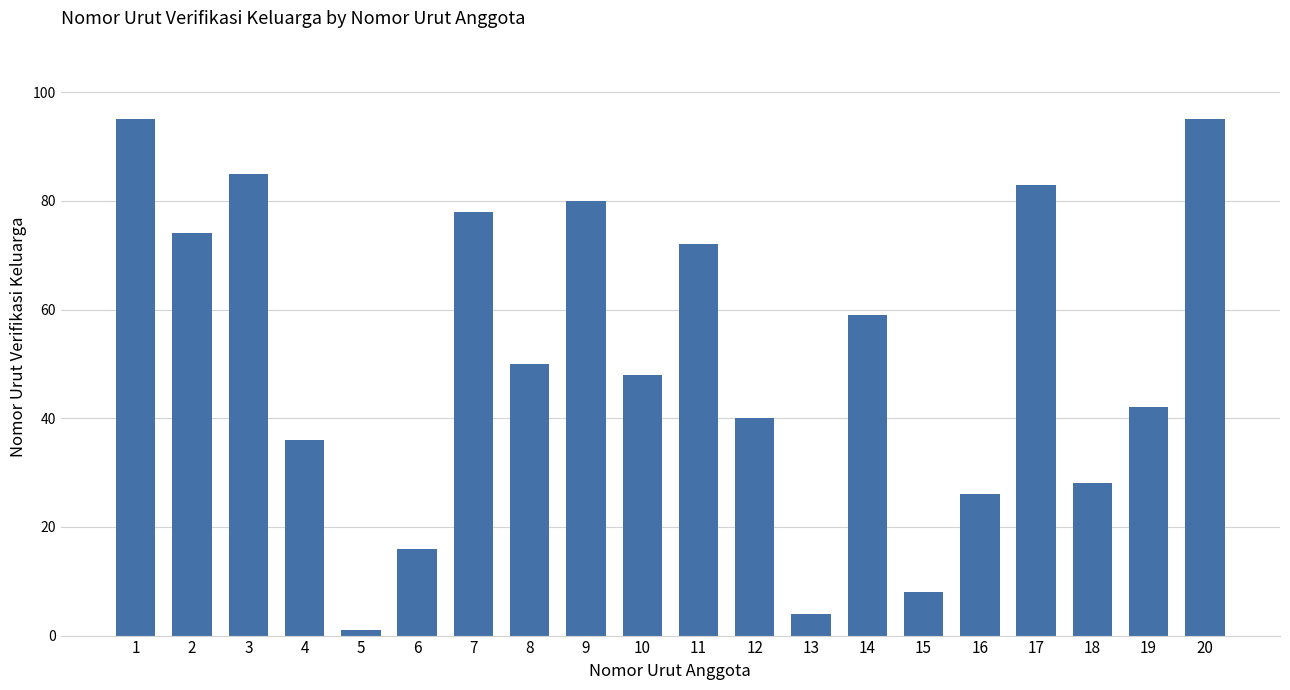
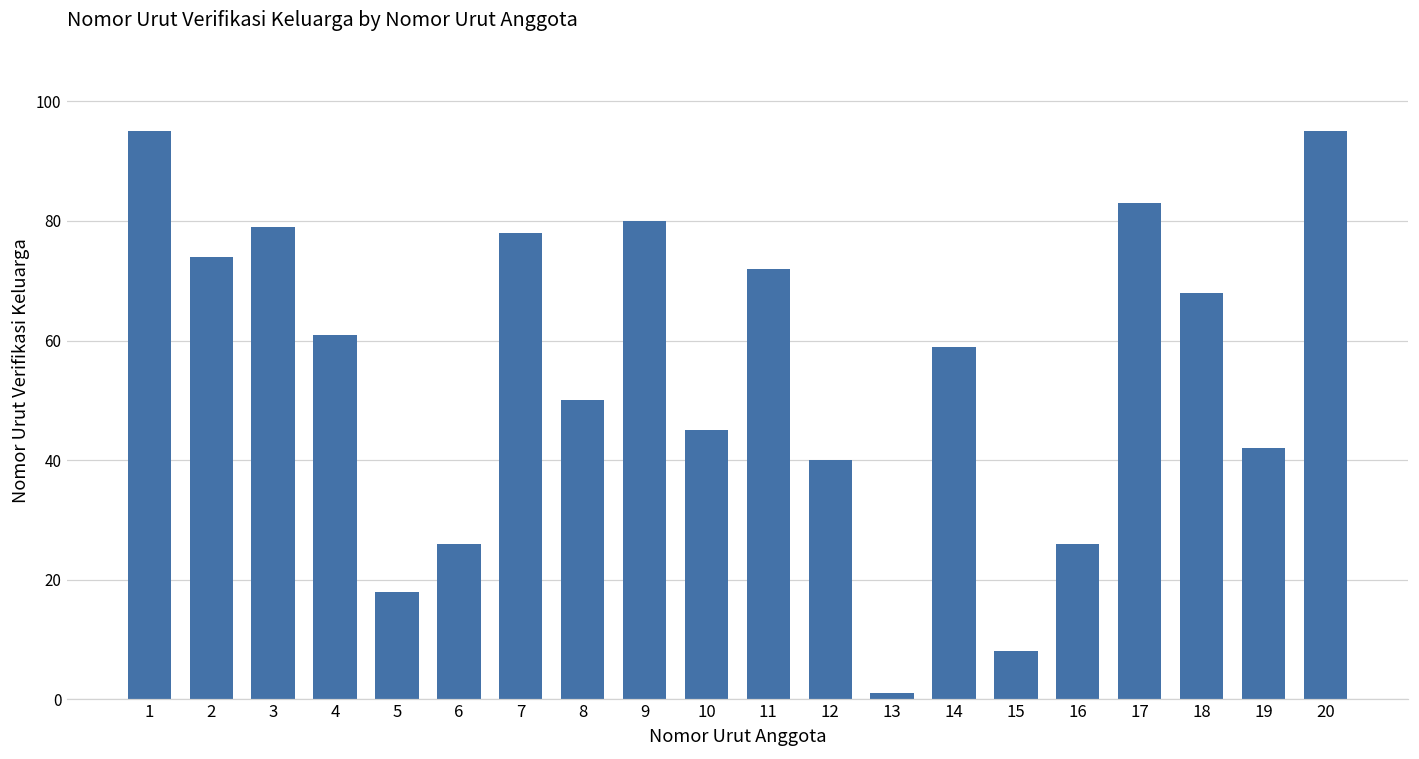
  {
    "1": 95,
    "2": 74,
-   "3": 85,
-   "4": 36,
-   "5": 1,
-   "6": 16,
+   "3": 79,
+   "4": 61,
+   "5": 18,
+   "6": 26,
    "7": 78,
    "8": 50,
    "9": 80,
-   "10": 48,
+   "10": 45,
    "11": 72,
    "12": 40,
-   "13": 4,
+   "13": 1,
    "14": 59,
    "15": 8,
    "16": 26,
    "17": 83,
-   "18": 28,
+   "18": 68,
    "19": 42,
    "20": 95
  }
